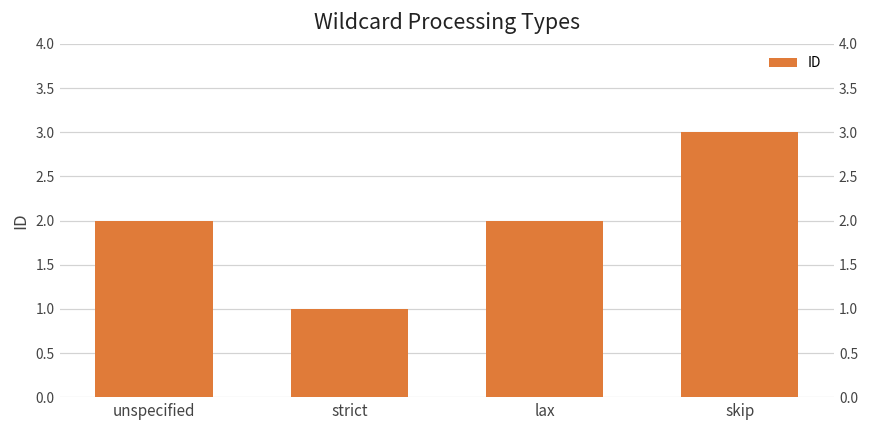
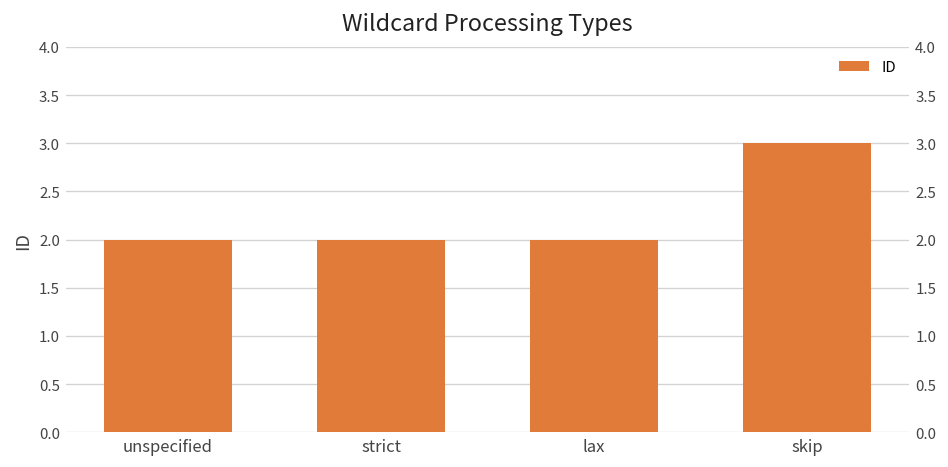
  {
    "unspecified": 2,
-   "strict": 1,
+   "strict": 2,
    "lax": 2,
    "skip": 3
  }
